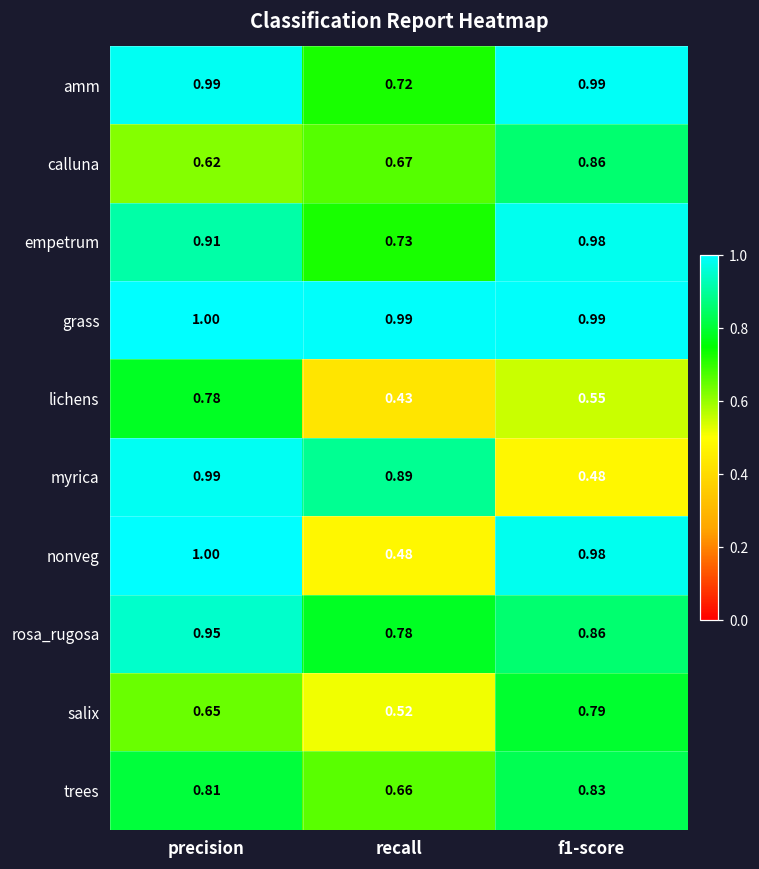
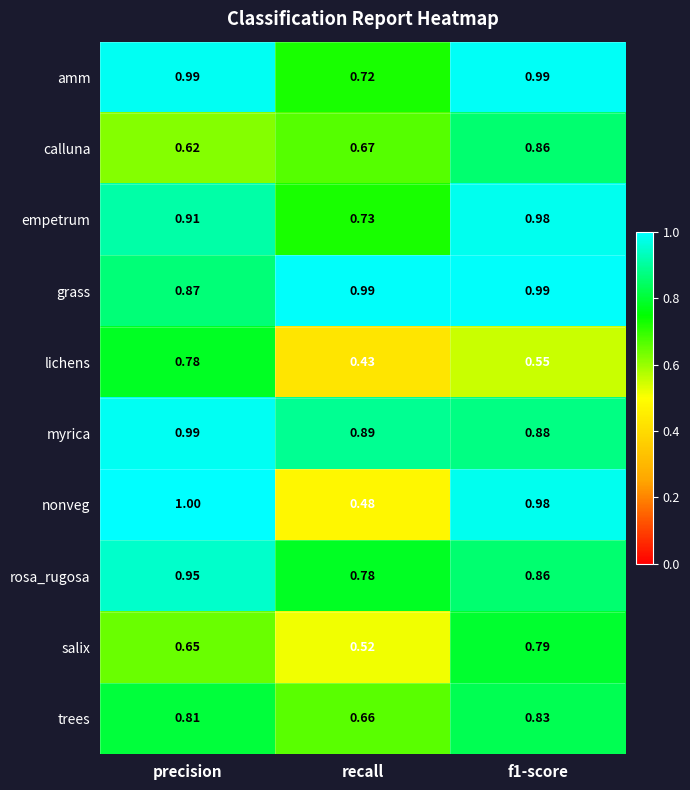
  {
    "amm": {
      "precision": 0.99,
      "recall": 0.72,
      "f1-score": 0.99
    },
    "calluna": {
      "precision": 0.62,
      "recall": 0.67,
      "f1-score": 0.86
    },
    "empetrum": {
      "precision": 0.91,
      "recall": 0.73,
      "f1-score": 0.98
    },
    "grass": {
-     "precision": 1.00,
+     "precision": 0.87,
      "recall": 0.99,
      "f1-score": 0.99
    },
    "lichens": {
      "precision": 0.78,
      "recall": 0.43,
      "f1-score": 0.55
    },
    "myrica": {
      "precision": 0.99,
      "recall": 0.89,
-     "f1-score": 0.48
+     "f1-score": 0.88
    },
    "nonveg": {
      "precision": 1.00,
      "recall": 0.48,
      "f1-score": 0.98
    },
    "rosa_rugosa": {
      "precision": 0.95,
      "recall": 0.78,
      "f1-score": 0.86
    },
    "salix": {
      "precision": 0.65,
      "recall": 0.52,
      "f1-score": 0.79
    },
    "trees": {
      "precision": 0.81,
      "recall": 0.66,
      "f1-score": 0.83
    }
  }
